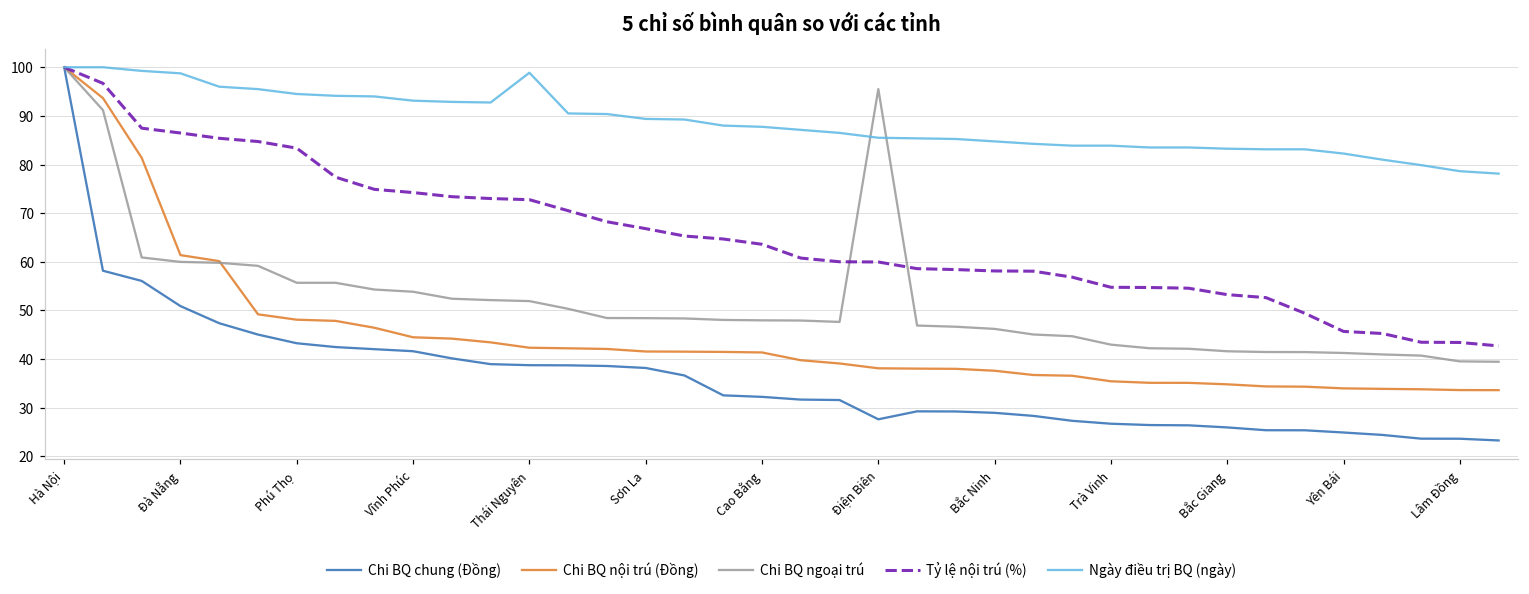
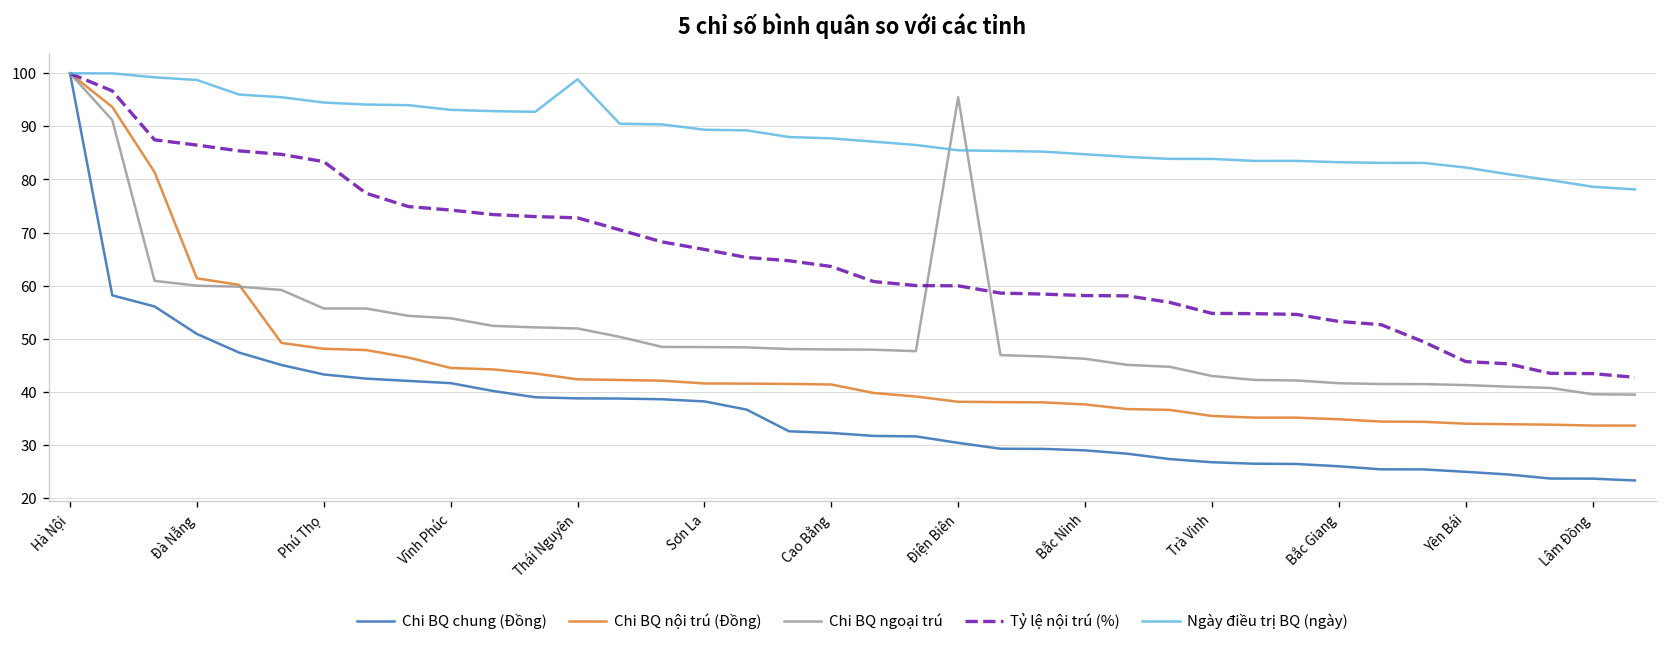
  {
    "Chi BQ chung (Đồng)": {
      "Đà Nẵng": 51,
      "Phú Thọ": 43,
      "Vĩnh Phúc": 42,
      "Thái Nguyên": 39,
      "Sơn La": 38,
      "Cao Bằng": 32,
-     "Điện Biên": 28,
+     "Điện Biên": 30,
      "Bắc Ninh": 29,
      "Trà Vinh": 27,
      "Bắc Giang": 26,
      "Yên Bái": 25,
      "Lâm Đồng": 24
    },
    "Chi BQ nội trú (Đồng)": {
      "Đà Nẵng": 61,
      "Phú Thọ": 48,
      "Vĩnh Phúc": 44,
      "Thái Nguyên": 42,
      "Sơn La": 42,
      "Cao Bằng": 41,
      "Điện Biên": 38,
      "Bắc Ninh": 38,
      "Trà Vinh": 35,
      "Bắc Giang": 35,
      "Yên Bái": 34,
      "Lâm Đồng": 34
    },
    "Chi BQ ngoại trú": {
      "Đà Nẵng": 60,
      "Phú Thọ": 56,
      "Vĩnh Phúc": 54,
      "Thái Nguyên": 52,
      "Sơn La": 48,
      "Cao Bằng": 48,
      "Điện Biên": 96,
      "Bắc Ninh": 46,
      "Trà Vinh": 43,
      "Bắc Giang": 42,
      "Yên Bái": 41,
      "Lâm Đồng": 40
    },
    "Tỷ lệ nội trú (%)": {
      "Đà Nẵng": 86,
      "Phú Thọ": 83,
      "Vĩnh Phúc": 74,
      "Thái Nguyên": 73,
      "Sơn La": 67,
      "Cao Bằng": 64,
      "Điện Biên": 60,
      "Bắc Ninh": 58,
      "Trà Vinh": 55,
      "Bắc Giang": 53,
      "Yên Bái": 46,
      "Lâm Đồng": 43
    },
    "Ngày điều trị BQ (ngày)": {
      "Đà Nẵng": 99,
      "Phú Thọ": 95,
      "Vĩnh Phúc": 93,
      "Thái Nguyên": 99,
      "Sơn La": 89,
      "Cao Bằng": 88,
      "Điện Biên": 86,
      "Bắc Ninh": 85,
      "Trà Vinh": 84,
      "Bắc Giang": 83,
      "Yên Bái": 82,
      "Lâm Đồng": 79
    }
  }
